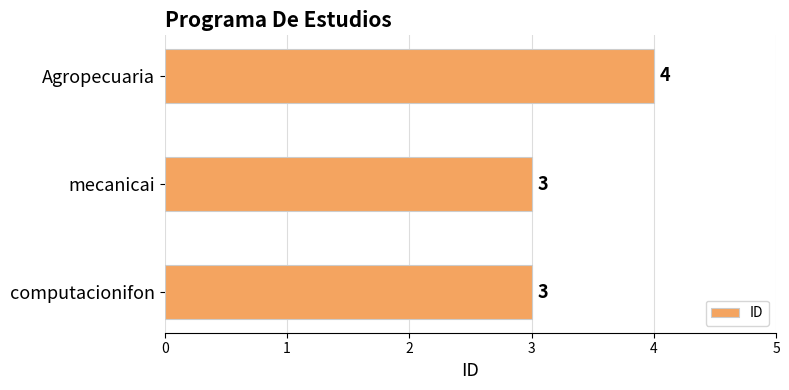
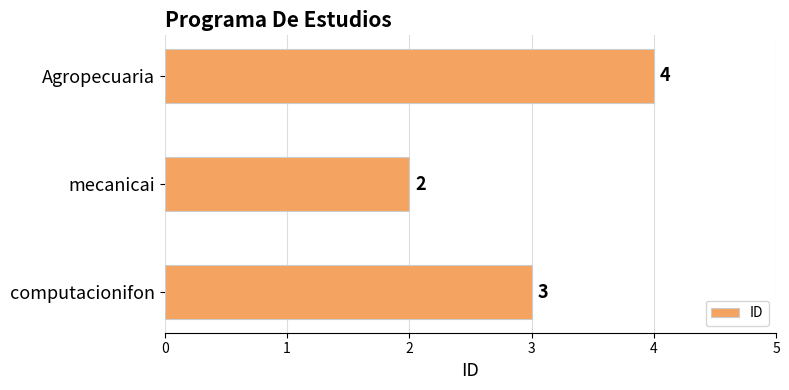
  {
    "Agropecuaria": 4,
-   "mecanicai": 3,
+   "mecanicai": 2,
    "computacionifon": 3
  }
